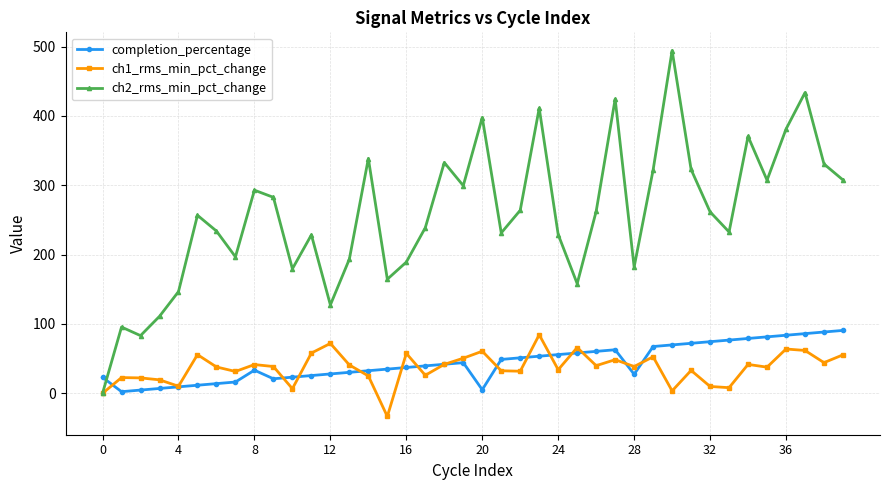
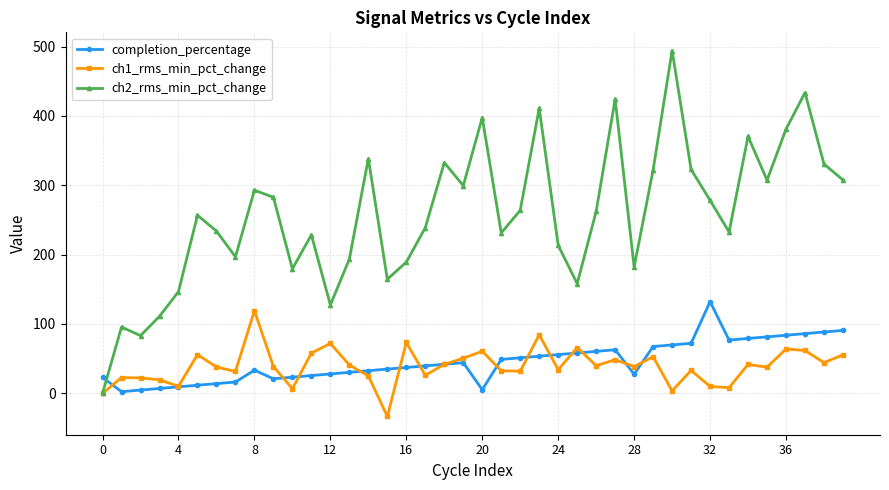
  {
    "completion_percentage": {
      "0": 20,
      "8": 30,
      "12": 30,
      "16": 40,
      "20": 10,
      "24": 60,
      "28": 30,
-     "32": 70,
+     "32": 130,
      "36": 80
    },
    "ch1_rms_min_pct_change": {
-     "8": 40,
+     "8": 120,
      "12": 70,
-     "16": 60,
+     "16": 70,
      "20": 60,
      "24": 30,
      "28": 40,
      "32": 10,
      "36": 60
    },
    "ch2_rms_min_pct_change": {
      "4": 150,
      "8": 290,
      "12": 130,
      "16": 190,
      "20": 400,
-     "24": 230,
+     "24": 210,
      "28": 180,
-     "32": 260,
+     "32": 280,
      "36": 380
    }
  }
